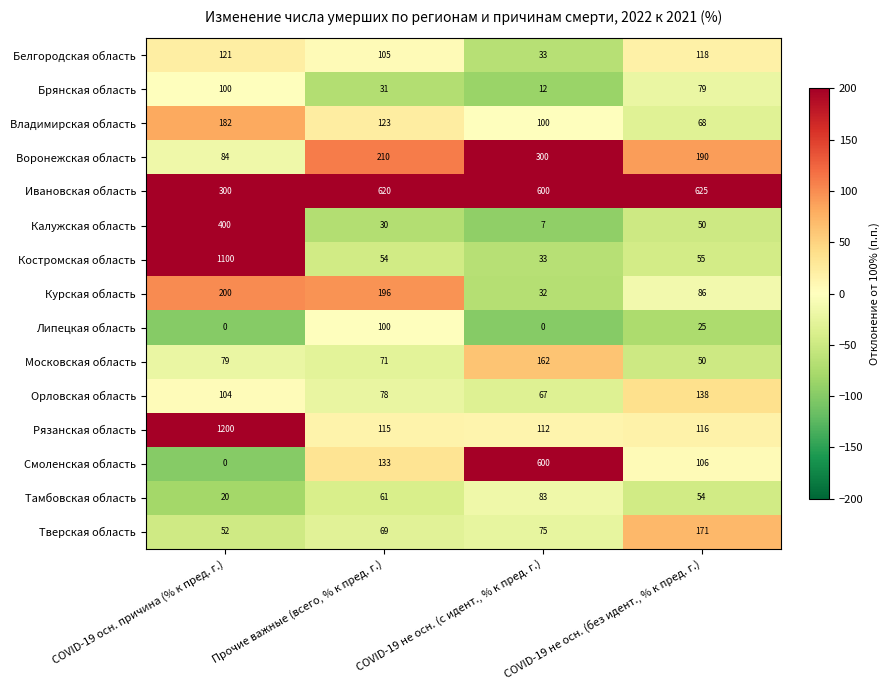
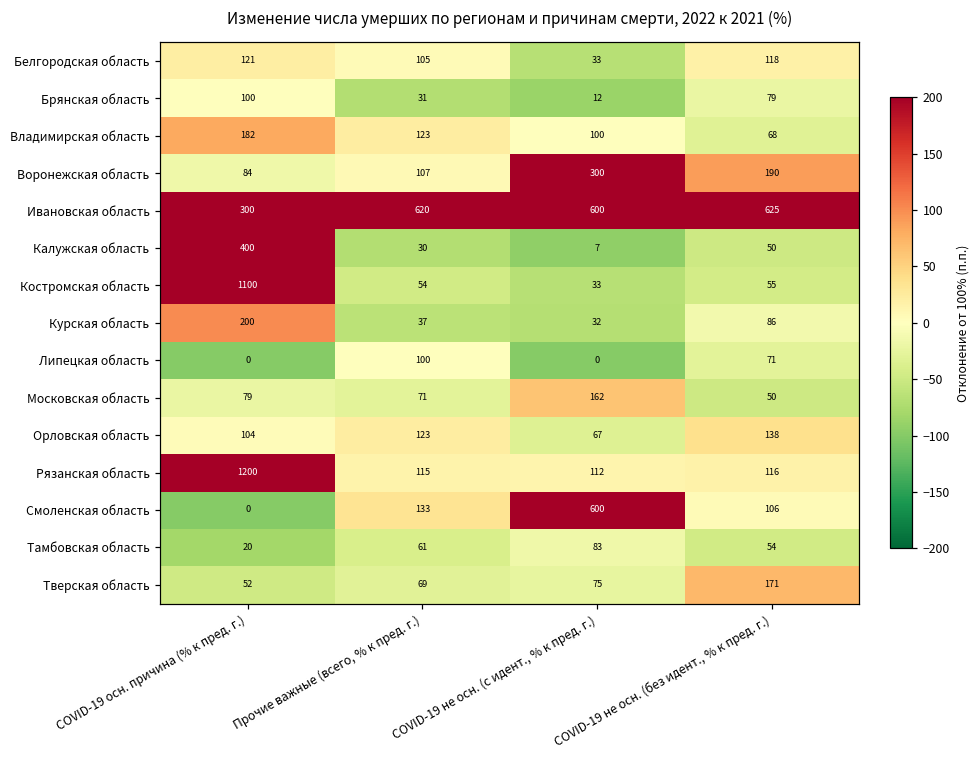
  {
    "Белгородская область": {
      "COVID-19 осн. причина (% к пред. г.)": 121,
      "Прочие важные (всего, % к пред. г.)": 105,
      "COVID-19 не осн. (с идент., % к пред. г.)": 33,
      "COVID-19 не осн. (без идент., % к пред. г.)": 118
    },
    "Брянская область": {
      "COVID-19 осн. причина (% к пред. г.)": 100,
      "Прочие важные (всего, % к пред. г.)": 31,
      "COVID-19 не осн. (с идент., % к пред. г.)": 12,
      "COVID-19 не осн. (без идент., % к пред. г.)": 79
    },
    "Владимирская область": {
      "COVID-19 осн. причина (% к пред. г.)": 182,
      "Прочие важные (всего, % к пред. г.)": 123,
      "COVID-19 не осн. (с идент., % к пред. г.)": 100,
      "COVID-19 не осн. (без идент., % к пред. г.)": 68
    },
    "Воронежская область": {
      "COVID-19 осн. причина (% к пред. г.)": 84,
-     "Прочие важные (всего, % к пред. г.)": 210,
+     "Прочие важные (всего, % к пред. г.)": 107,
      "COVID-19 не осн. (с идент., % к пред. г.)": 300,
      "COVID-19 не осн. (без идент., % к пред. г.)": 190
    },
    "Ивановская область": {
      "COVID-19 осн. причина (% к пред. г.)": 300,
      "Прочие важные (всего, % к пред. г.)": 620,
      "COVID-19 не осн. (с идент., % к пред. г.)": 600,
      "COVID-19 не осн. (без идент., % к пред. г.)": 625
    },
    "Калужская область": {
      "COVID-19 осн. причина (% к пред. г.)": 400,
      "Прочие важные (всего, % к пред. г.)": 30,
      "COVID-19 не осн. (с идент., % к пред. г.)": 7,
      "COVID-19 не осн. (без идент., % к пред. г.)": 50
    },
    "Костромская область": {
      "COVID-19 осн. причина (% к пред. г.)": 1100,
      "Прочие важные (всего, % к пред. г.)": 54,
      "COVID-19 не осн. (с идент., % к пред. г.)": 33,
      "COVID-19 не осн. (без идент., % к пред. г.)": 55
    },
    "Курская область": {
      "COVID-19 осн. причина (% к пред. г.)": 200,
-     "Прочие важные (всего, % к пред. г.)": 196,
+     "Прочие важные (всего, % к пред. г.)": 37,
      "COVID-19 не осн. (с идент., % к пред. г.)": 32,
      "COVID-19 не осн. (без идент., % к пред. г.)": 86
    },
    "Липецкая область": {
      "COVID-19 осн. причина (% к пред. г.)": 0,
      "Прочие важные (всего, % к пред. г.)": 100,
      "COVID-19 не осн. (с идент., % к пред. г.)": 0,
-     "COVID-19 не осн. (без идент., % к пред. г.)": 25
+     "COVID-19 не осн. (без идент., % к пред. г.)": 71
    },
    "Московская область": {
      "COVID-19 осн. причина (% к пред. г.)": 79,
      "Прочие важные (всего, % к пред. г.)": 71,
      "COVID-19 не осн. (с идент., % к пред. г.)": 162,
      "COVID-19 не осн. (без идент., % к пред. г.)": 50
    },
    "Орловская область": {
      "COVID-19 осн. причина (% к пред. г.)": 104,
-     "Прочие важные (всего, % к пред. г.)": 78,
+     "Прочие важные (всего, % к пред. г.)": 123,
      "COVID-19 не осн. (с идент., % к пред. г.)": 67,
      "COVID-19 не осн. (без идент., % к пред. г.)": 138
    },
    "Рязанская область": {
      "COVID-19 осн. причина (% к пред. г.)": 1200,
      "Прочие важные (всего, % к пред. г.)": 115,
      "COVID-19 не осн. (с идент., % к пред. г.)": 112,
      "COVID-19 не осн. (без идент., % к пред. г.)": 116
    },
    "Смоленская область": {
      "COVID-19 осн. причина (% к пред. г.)": 0,
      "Прочие важные (всего, % к пред. г.)": 133,
      "COVID-19 не осн. (с идент., % к пред. г.)": 600,
      "COVID-19 не осн. (без идент., % к пред. г.)": 106
    },
    "Тамбовская область": {
      "COVID-19 осн. причина (% к пред. г.)": 20,
      "Прочие важные (всего, % к пред. г.)": 61,
      "COVID-19 не осн. (с идент., % к пред. г.)": 83,
      "COVID-19 не осн. (без идент., % к пред. г.)": 54
    },
    "Тверская область": {
      "COVID-19 осн. причина (% к пред. г.)": 52,
      "Прочие важные (всего, % к пред. г.)": 69,
      "COVID-19 не осн. (с идент., % к пред. г.)": 75,
      "COVID-19 не осн. (без идент., % к пред. г.)": 171
    }
  }
